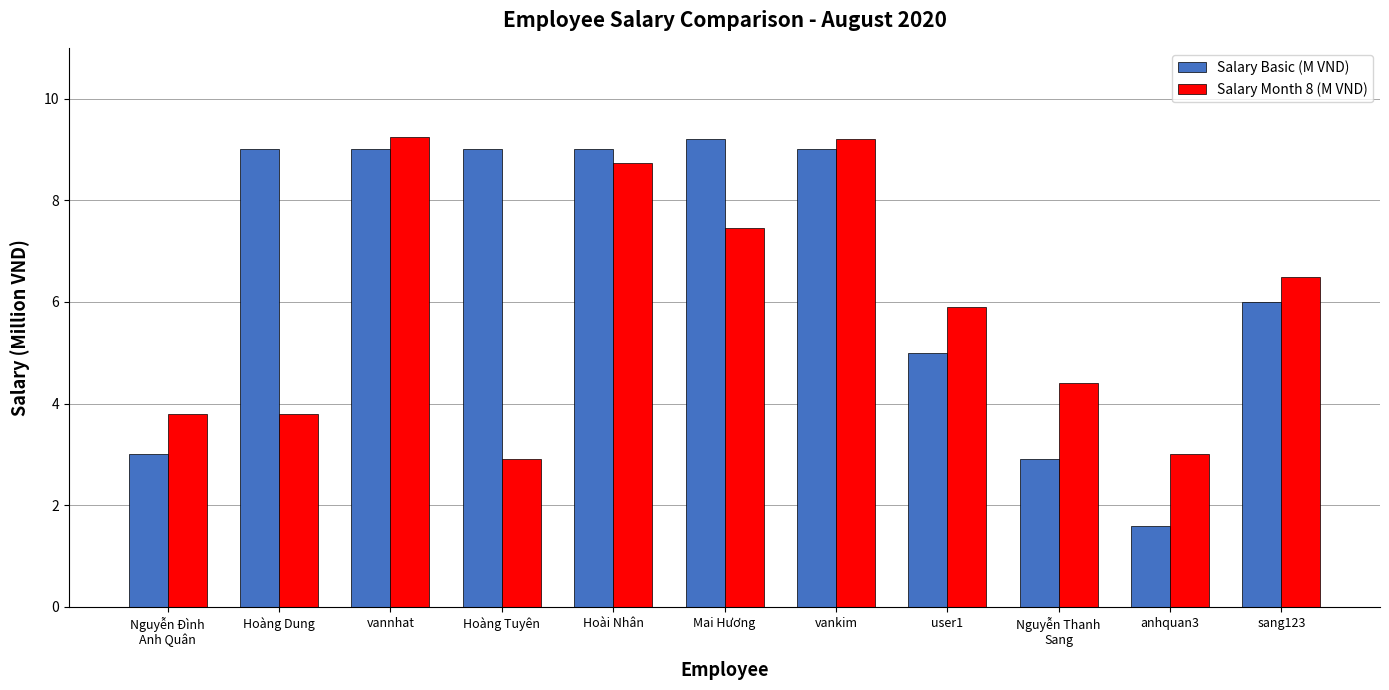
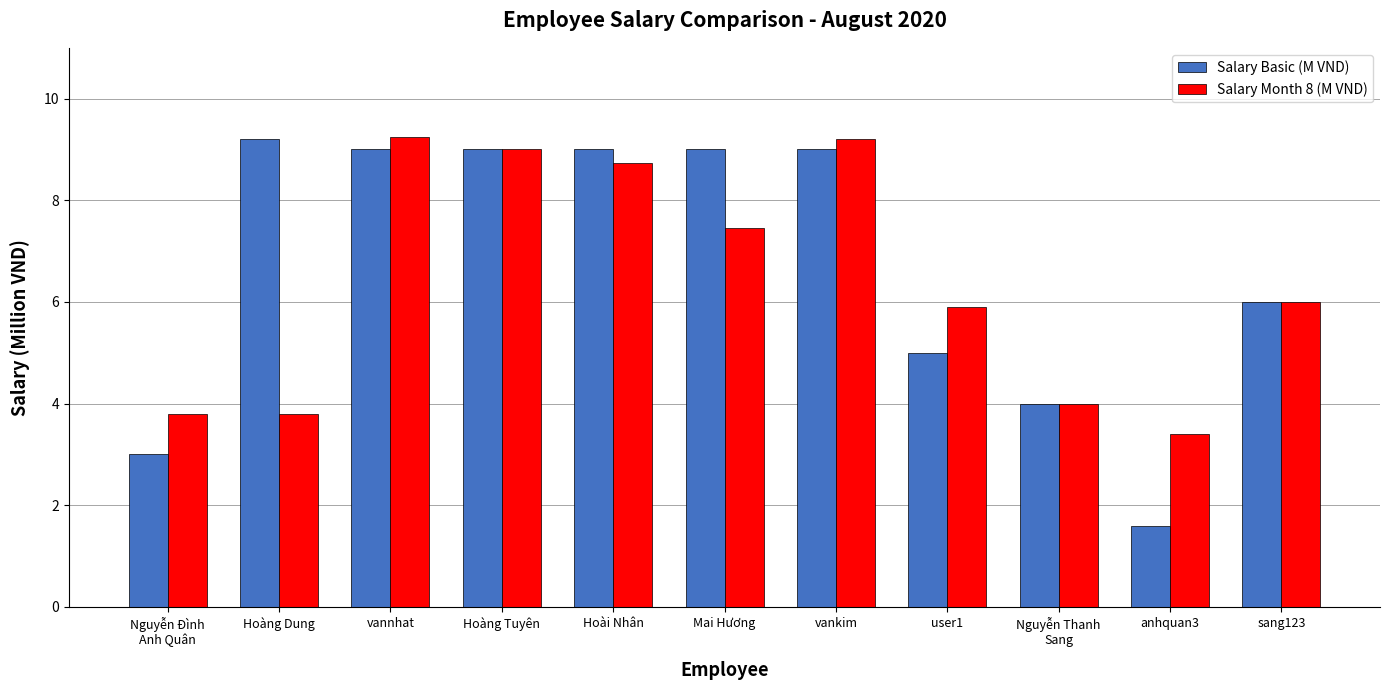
  {
    "Salary Basic (M VND)": {
      "Nguyễn Đình Anh Quân": 3.0,
-     "Hoàng Dung": 9.0,
+     "Hoàng Dung": 9.2,
      "vannhat": 9.0,
      "Hoàng Tuyên": 9.0,
      "Hoài Nhân": 9.0,
-     "Mai Hương": 9.2,
+     "Mai Hương": 9.0,
      "vankim": 9.0,
      "user1": 5.0,
-     "Nguyễn Thanh Sang": 2.9,
+     "Nguyễn Thanh Sang": 4.0,
      "anhquan3": 1.6,
      "sang123": 6.0
    },
    "Salary Month 8 (M VND)": {
      "Nguyễn Đình Anh Quân": 3.8,
      "Hoàng Dung": 3.8,
      "vannhat": 9.3,
-     "Hoàng Tuyên": 2.9,
+     "Hoàng Tuyên": 9.0,
      "Hoài Nhân": 8.7,
      "Mai Hương": 7.5,
      "vankim": 9.2,
      "user1": 5.9,
-     "Nguyễn Thanh Sang": 4.4,
-     "anhquan3": 3.0,
-     "sang123": 6.5
+     "Nguyễn Thanh Sang": 4.0,
+     "anhquan3": 3.4,
+     "sang123": 6.0
    }
  }
